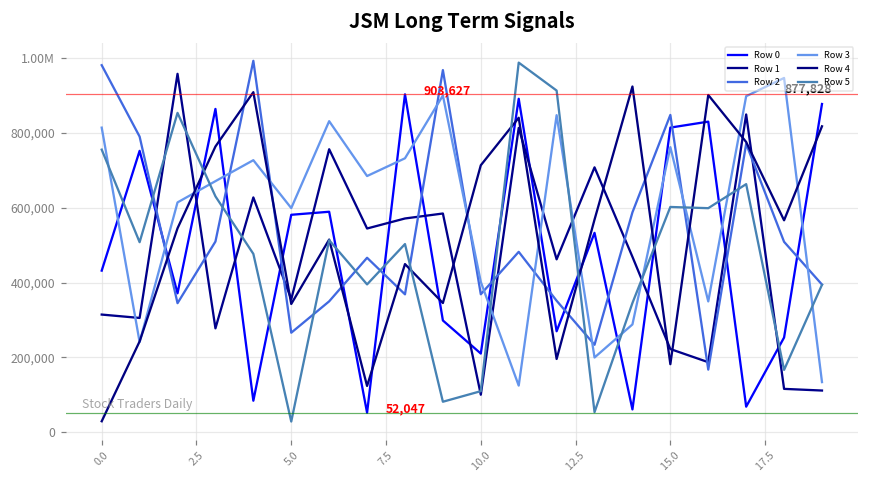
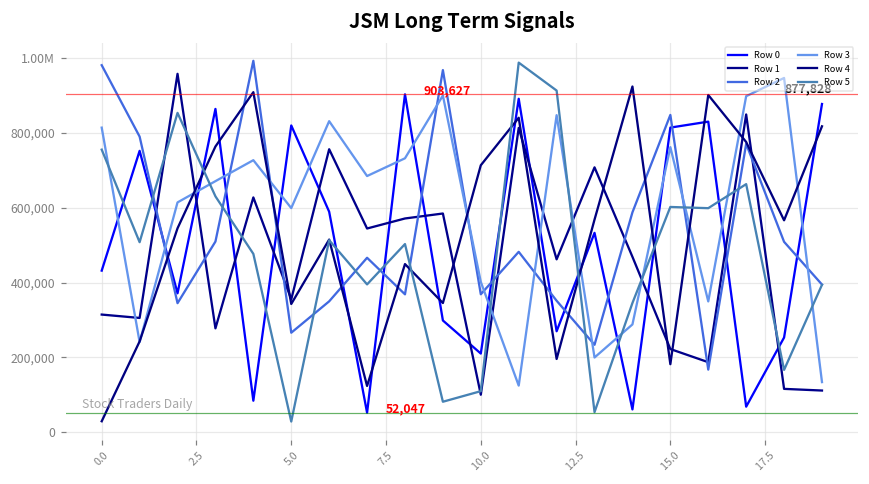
  {
    "Row 0": {
      "0.0": "430,000",
-     "5.0": "580,000",
+     "5.0": "820,000",
      "10.0": "210,000",
      "15.0": "810,000"
    }
  }
